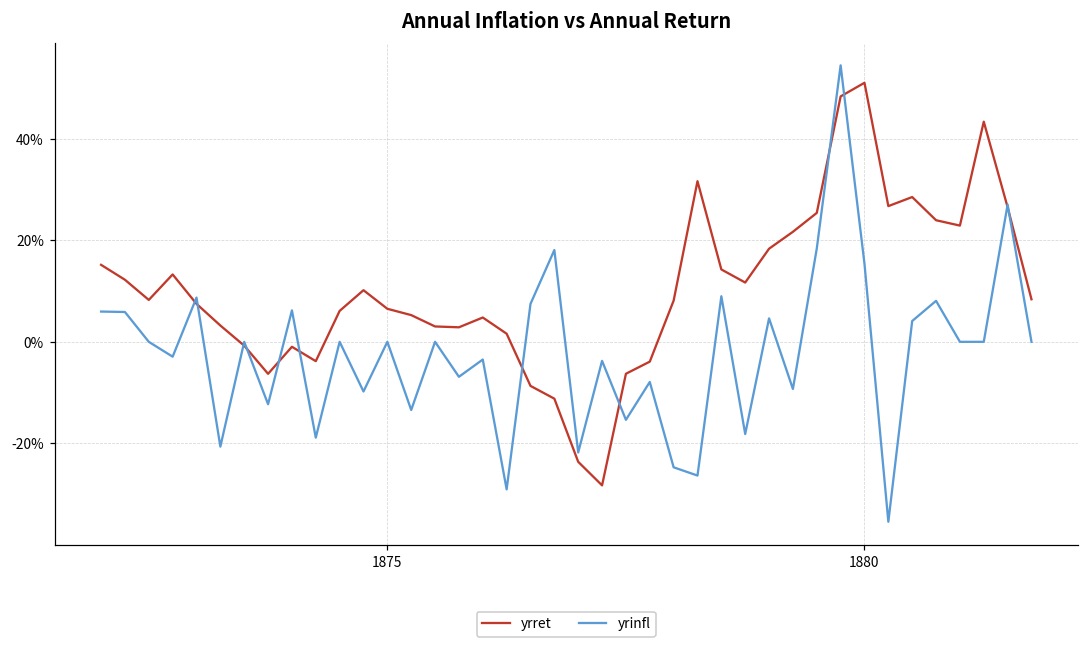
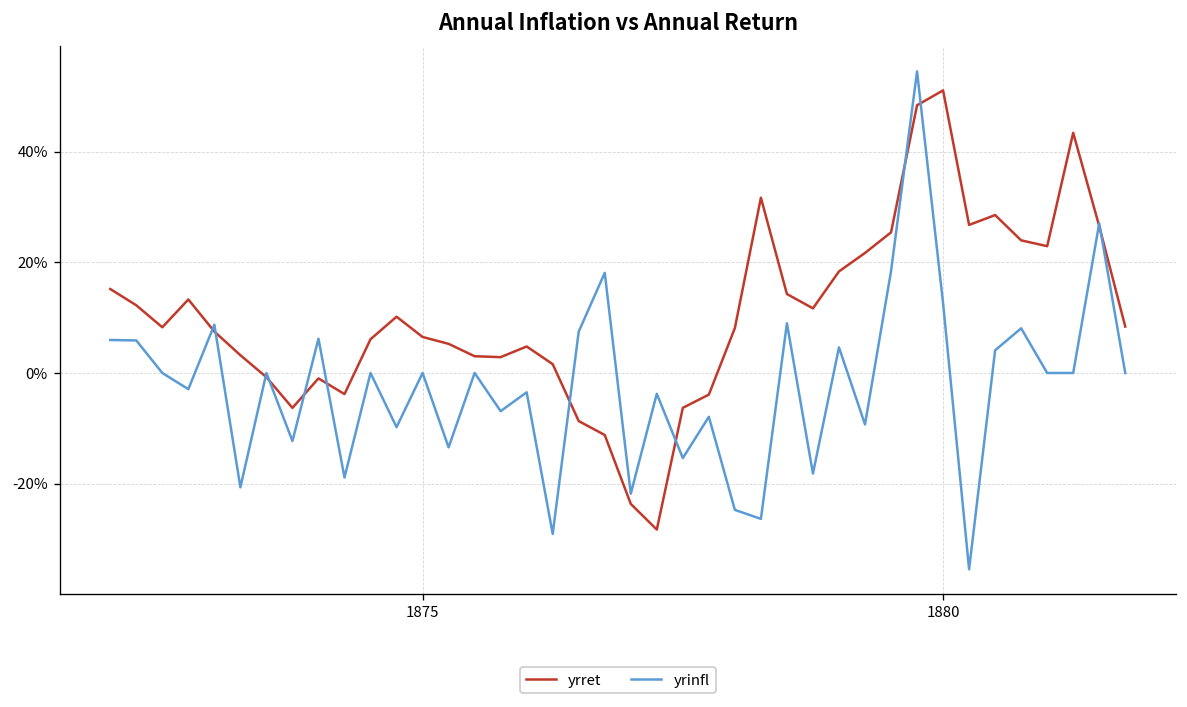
  {
    "yrret": {
      "1875": "7%",
      "1880": "51%"
    },
    "yrinfl": {
      "1875": "0%",
-     "1880": "15%"
+     "1880": "13%"
    }
  }
